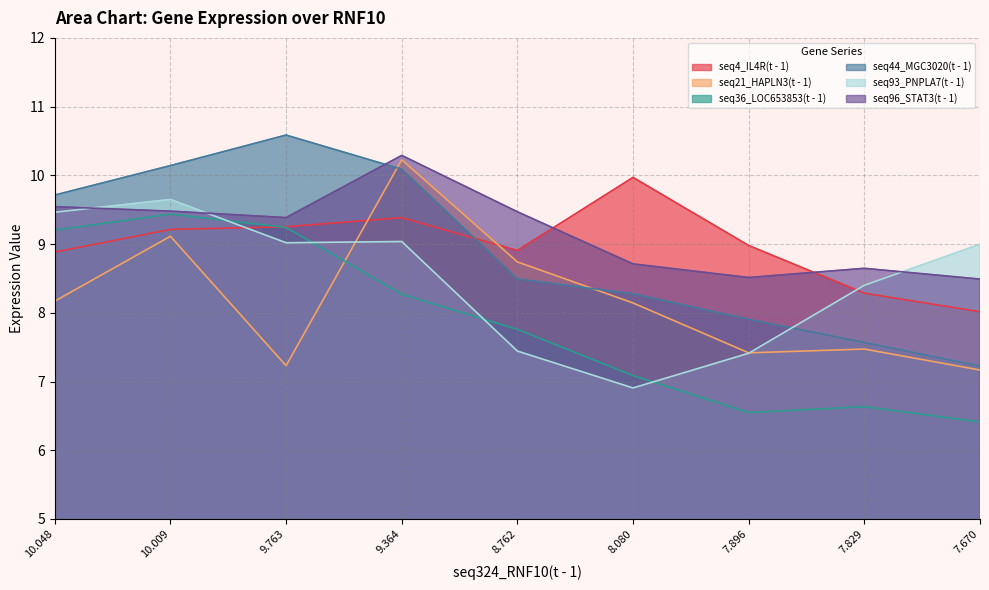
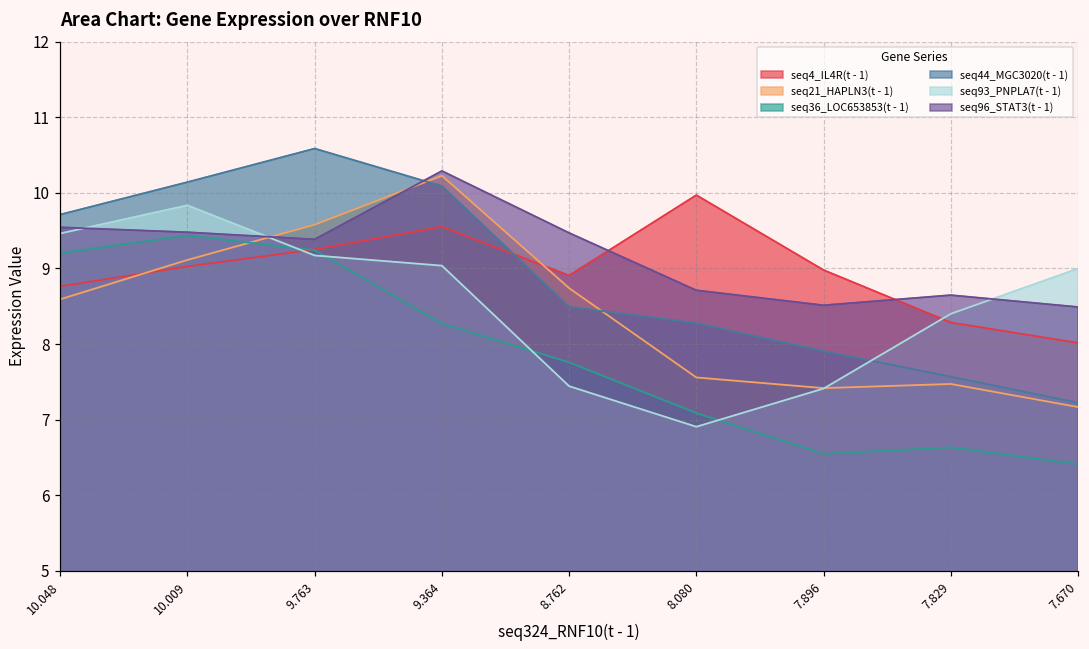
  {
    "seq4_IL4R(t - 1)": {
-     "10.048": 8.9,
-     "10.009": 9.2,
-     "9.364": 9.4,
+     "10.048": 8.8,
+     "10.009": 9.0,
+     "9.364": 9.6,
      "8.762": 8.9,
      "8.080": 10.0,
      "7.896": 9.0,
      "7.829": 8.3,
      "7.670": 8.0
    },
    "seq21_HAPLN3(t - 1)": {
-     "10.048": 8.2,
+     "10.048": 8.6,
      "10.009": 9.1,
-     "9.763": 7.2,
+     "9.763": 9.6,
      "9.364": 10.2,
      "8.762": 8.7,
-     "8.080": 8.1,
+     "8.080": 7.6,
      "7.829": 7.5,
      "7.670": 7.2
    },
    "seq93_PNPLA7(t - 1)": {
      "10.048": 9.5,
-     "10.009": 9.6,
-     "9.763": 9.0,
+     "10.009": 9.8,
+     "9.763": 9.2,
      "9.364": 9.0,
      "8.762": 7.4,
      "8.080": 6.9,
      "7.829": 8.4,
      "7.670": 9.0
    }
  }
